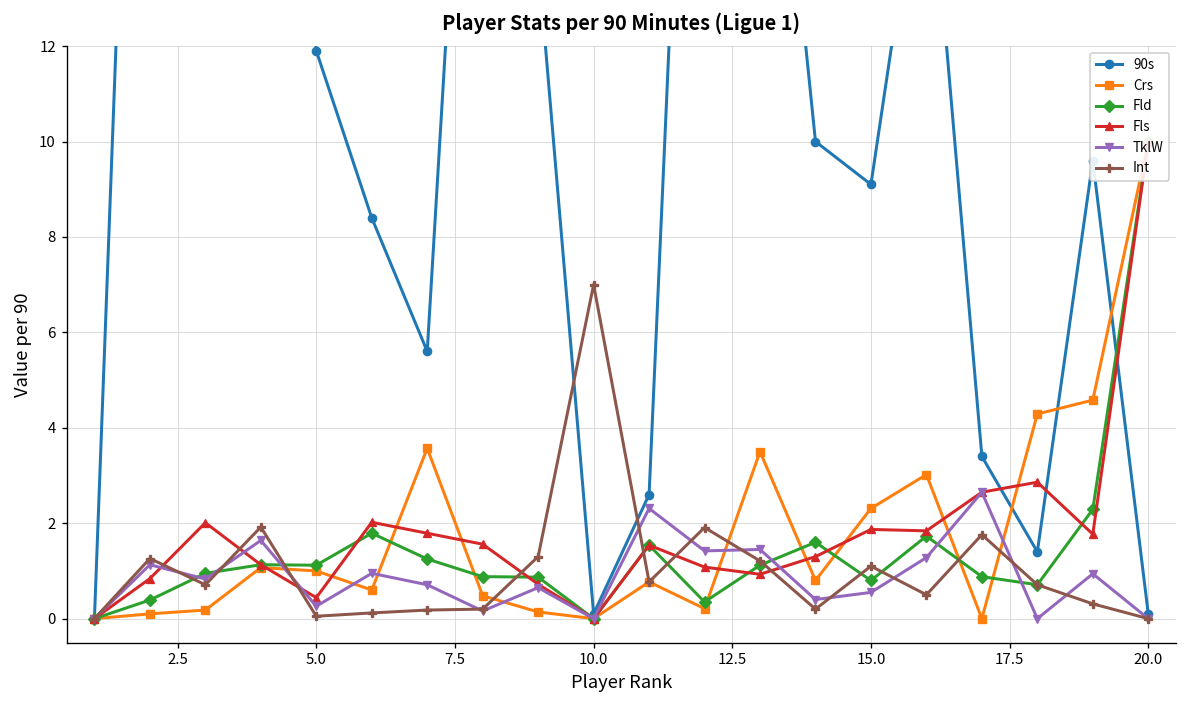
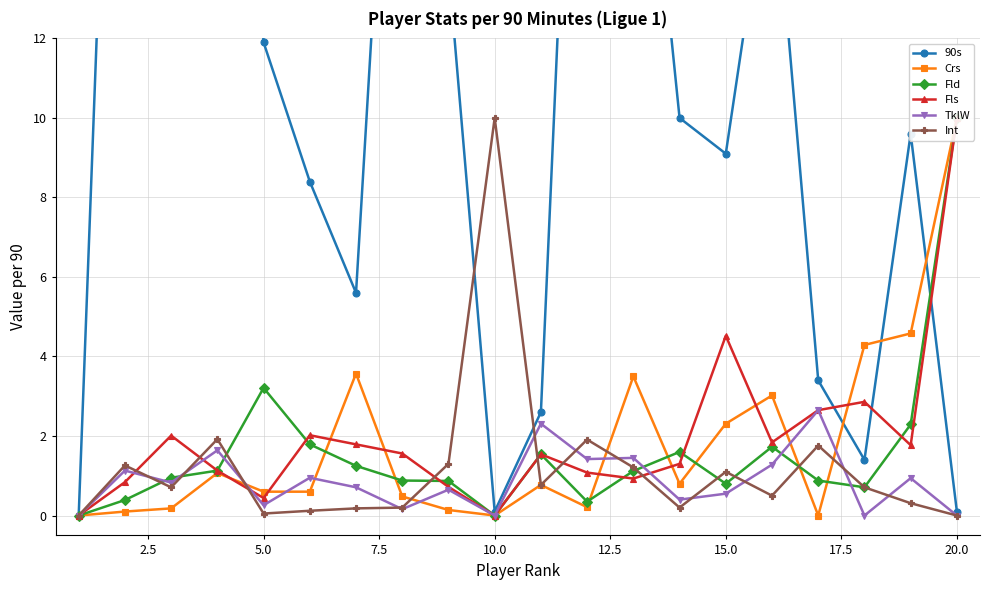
  {
    "90s": {
      "5.0": 11.9,
      "10.0": 0.1,
      "15.0": 9.1,
      "20.0": 0.1
    },
    "Crs": {
-     "5.0": 1.0,
+     "5.0": 0.6,
      "15.0": 2.3
    },
    "Fld": {
-     "5.0": 1.1,
+     "5.0": 3.2,
      "15.0": 0.8
    },
    "Fls": {
      "5.0": 0.4,
-     "15.0": 1.9
+     "15.0": 4.5
    },
    "TklW": {
      "5.0": 0.3,
      "15.0": 0.6
    },
    "Int": {
      "5.0": 0,
-     "10.0": 7,
+     "10.0": 10,
      "15.0": 1.1
    }
  }
